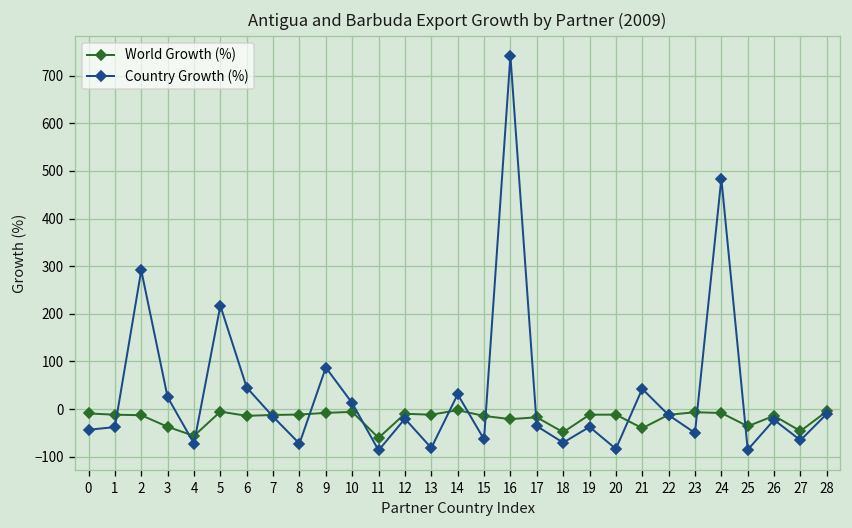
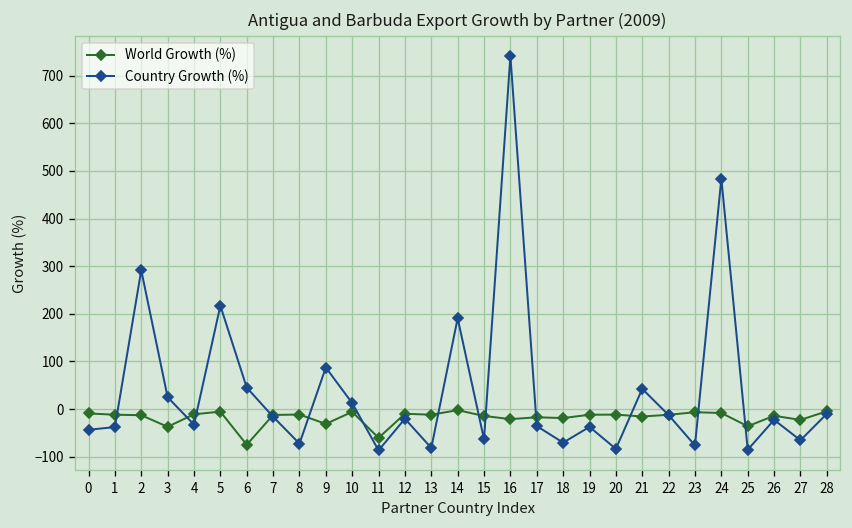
  {
    "World Growth (%)": {
      "0": -10,
      "1": -10,
      "2": -10,
      "3": -40,
-     "4": -60,
+     "4": -10,
      "5": -10,
-     "6": -10,
+     "6": -70,
      "8": -10,
-     "9": -10,
+     "9": -30,
      "10": -10,
      "11": -60,
      "12": -10,
      "13": -10,
      "14": 0,
      "15": -10,
      "16": -20,
      "17": -20,
-     "18": -50,
+     "18": -20,
      "19": -10,
      "20": -10,
-     "21": -40,
+     "21": -20,
      "23": -10,
      "24": -10,
      "25": -40,
      "26": -10,
-     "27": -50
+     "27": -20
    },
    "Country Growth (%)": {
      "0": -40,
      "1": -40,
      "2": 290,
      "3": 30,
-     "4": -70,
+     "4": -30,
      "5": 220,
      "6": 50,
      "8": -70,
      "9": 90,
      "10": 10,
      "11": -90,
      "12": -20,
      "13": -80,
-     "14": 30,
+     "14": 190,
      "15": -60,
      "16": 740,
      "17": -40,
      "18": -70,
      "19": -40,
      "20": -80,
      "21": 40,
-     "23": -50,
+     "23": -80,
      "24": 480,
      "25": -90,
      "26": -20,
      "27": -70
    }
  }
